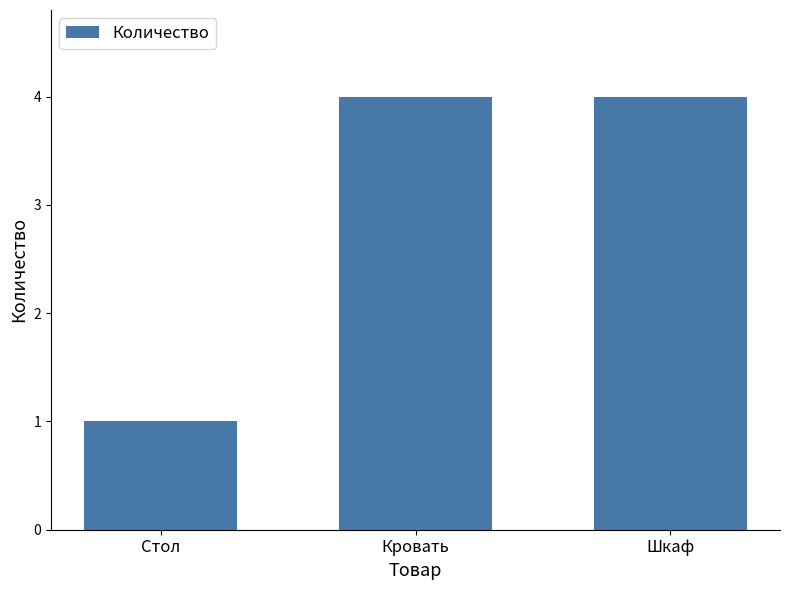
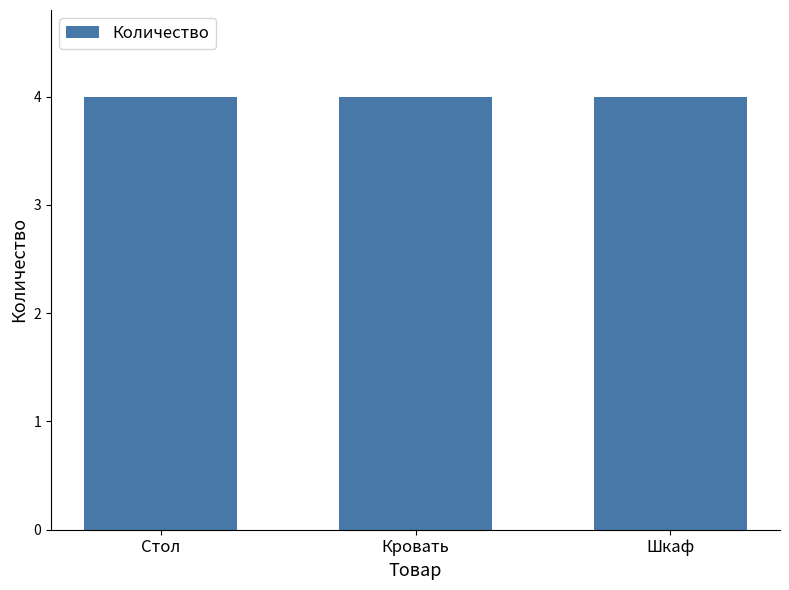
  {
-   "Стол": 1,
+   "Стол": 4,
    "Кровать": 4,
    "Шкаф": 4
  }
